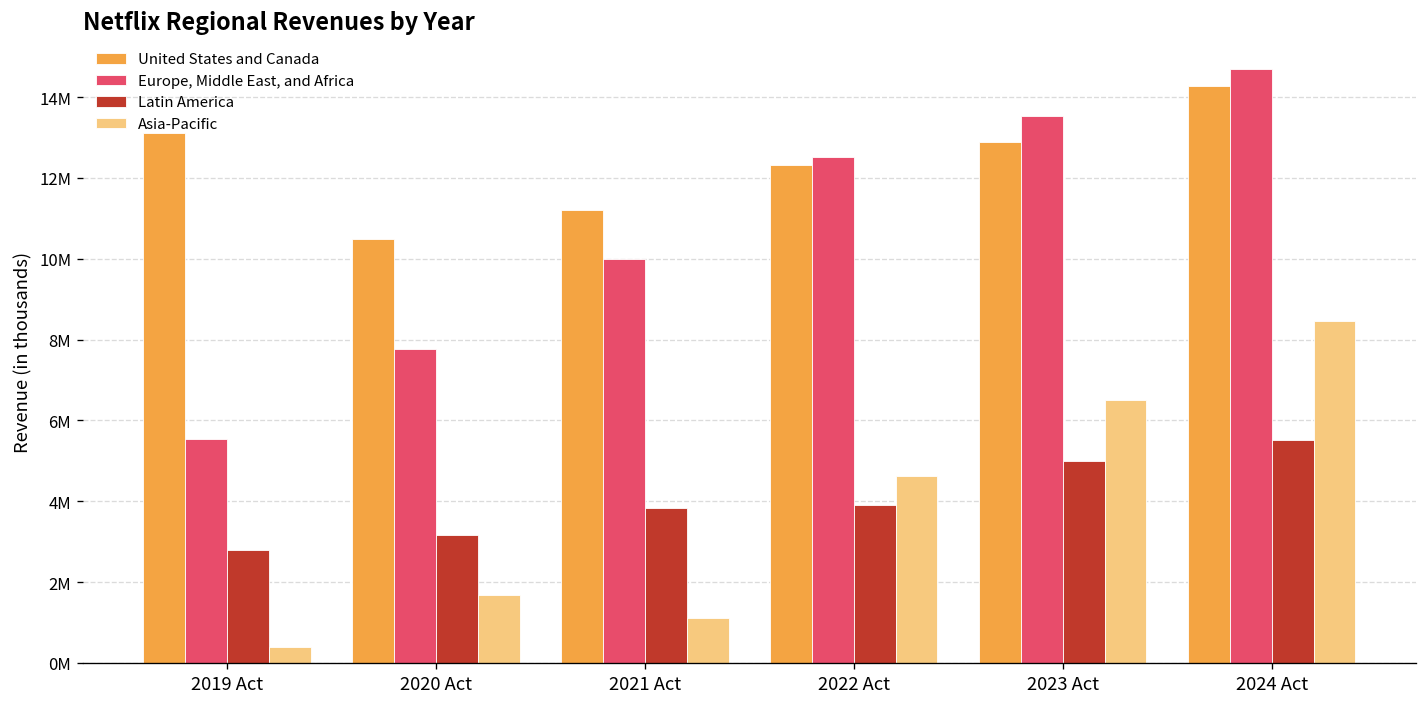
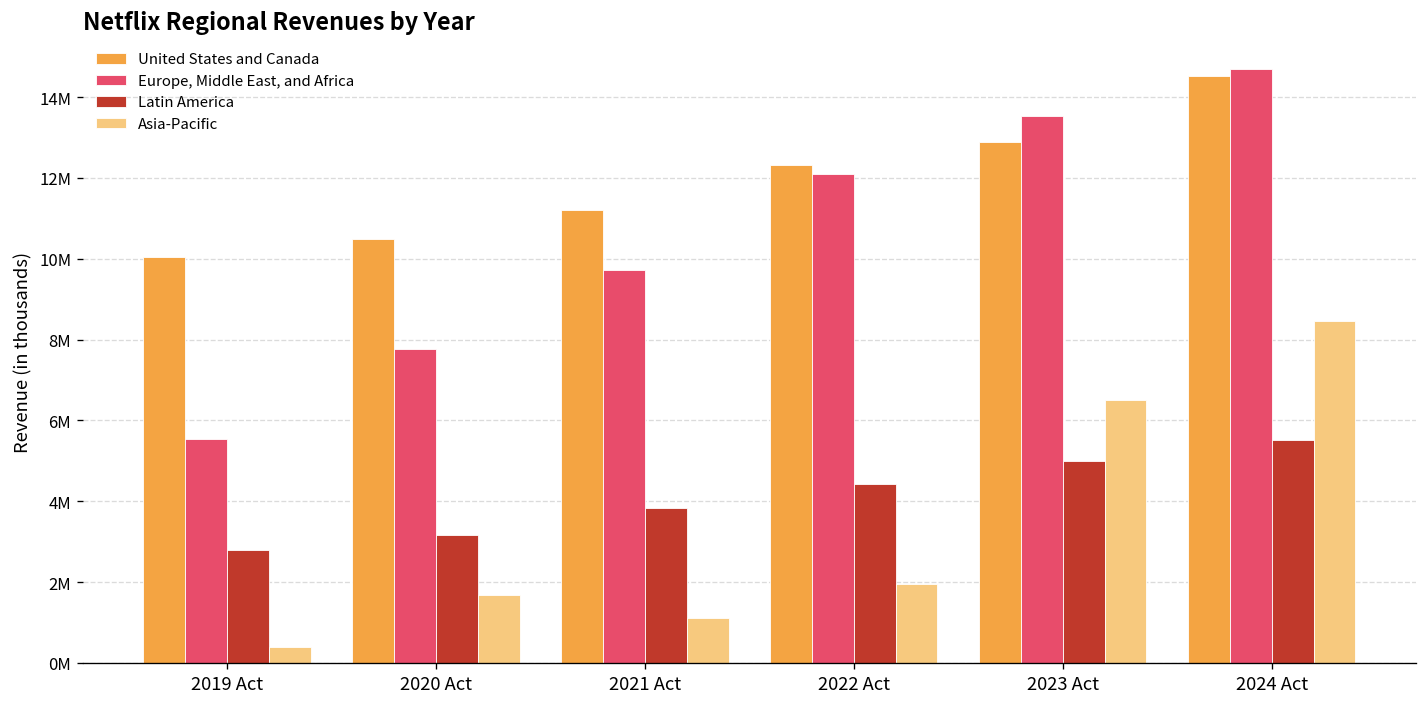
  {
    "United States and Canada": {
-     "2019 Act": 13100000,
+     "2019 Act": 10100000,
      "2020 Act": 10500000,
      "2021 Act": 11200000,
      "2022 Act": 12300000,
      "2023 Act": 12900000,
-     "2024 Act": 14300000
+     "2024 Act": 14500000
    },
    "Europe, Middle East, and Africa": {
      "2019 Act": 5500000,
      "2020 Act": 7800000,
-     "2021 Act": 10000000,
-     "2022 Act": 12500000,
+     "2021 Act": 9700000,
+     "2022 Act": 12100000,
      "2023 Act": 13500000,
      "2024 Act": 14700000
    },
    "Latin America": {
      "2019 Act": 2800000,
      "2020 Act": 3200000,
      "2021 Act": 3800000,
-     "2022 Act": 3900000,
+     "2022 Act": 4400000,
      "2023 Act": 5000000,
      "2024 Act": 5500000
    },
    "Asia-Pacific": {
      "2019 Act": 400000,
      "2020 Act": 1700000,
      "2021 Act": 1100000,
-     "2022 Act": 4600000,
+     "2022 Act": 1900000,
      "2023 Act": 6500000,
      "2024 Act": 8500000
    }
  }
